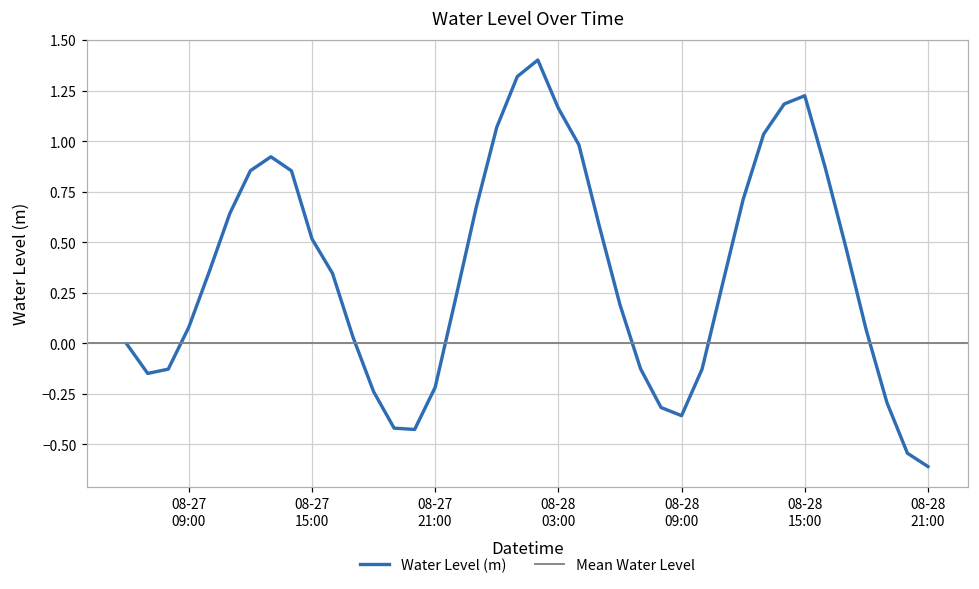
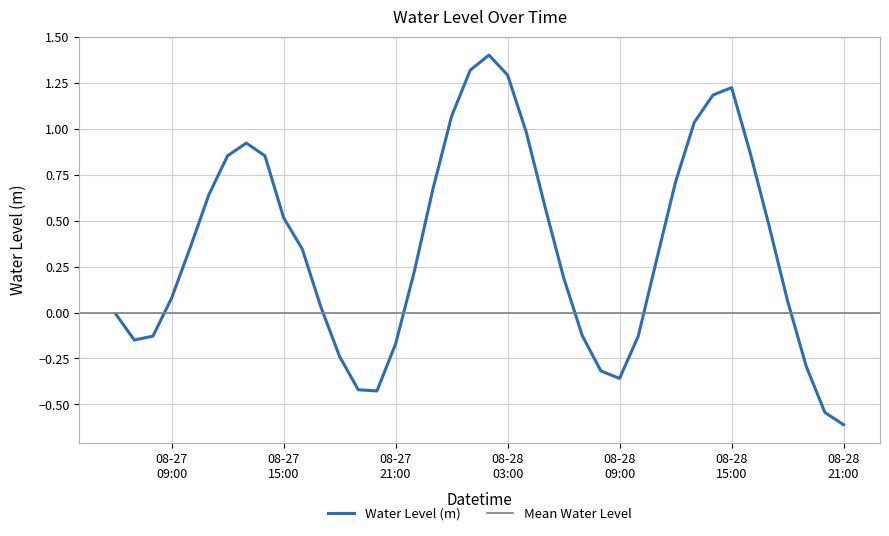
  {
    "08-27 09:00": 0.08,
    "08-27 15:00": 0.52,
-   "08-27 21:00": -0.22,
-   "08-28 03:00": 1.16,
+   "08-27 21:00": -0.17,
+   "08-28 03:00": 1.29,
    "08-28 09:00": -0.36,
    "08-28 15:00": 1.22,
    "08-28 21:00": -0.61
  }
